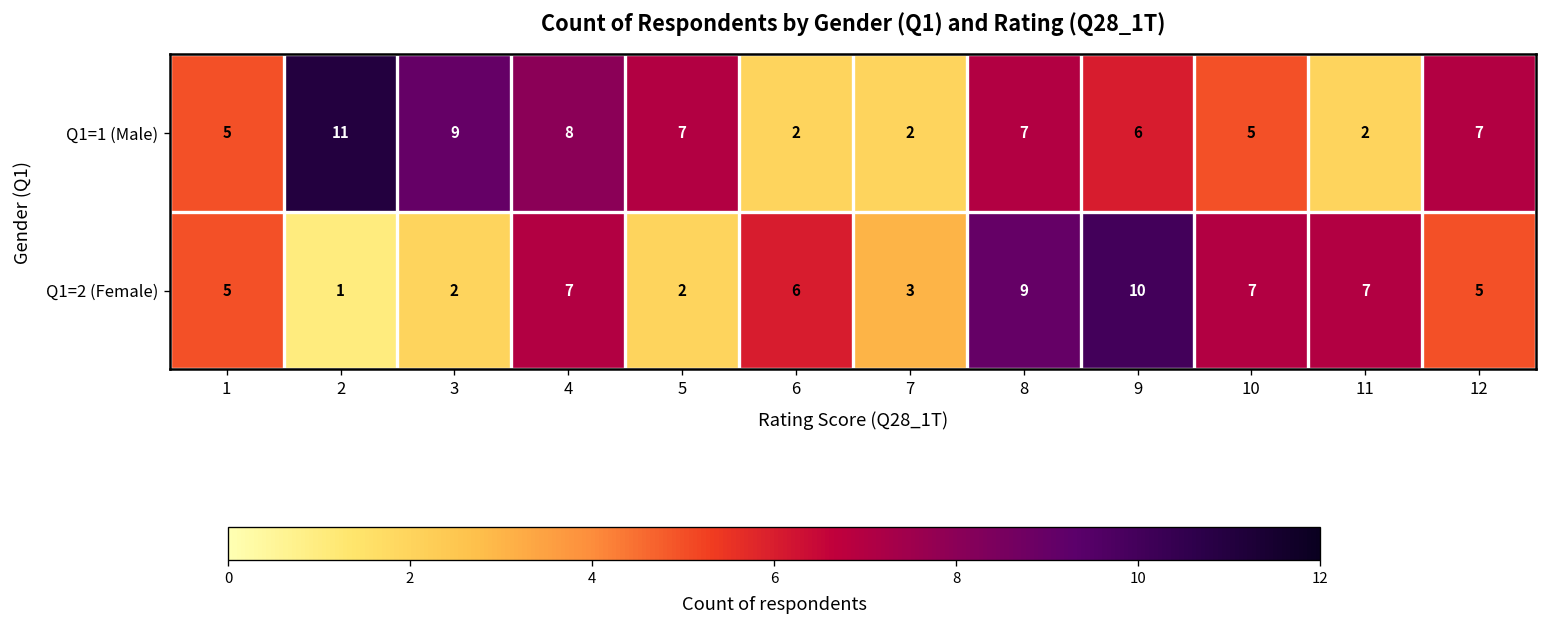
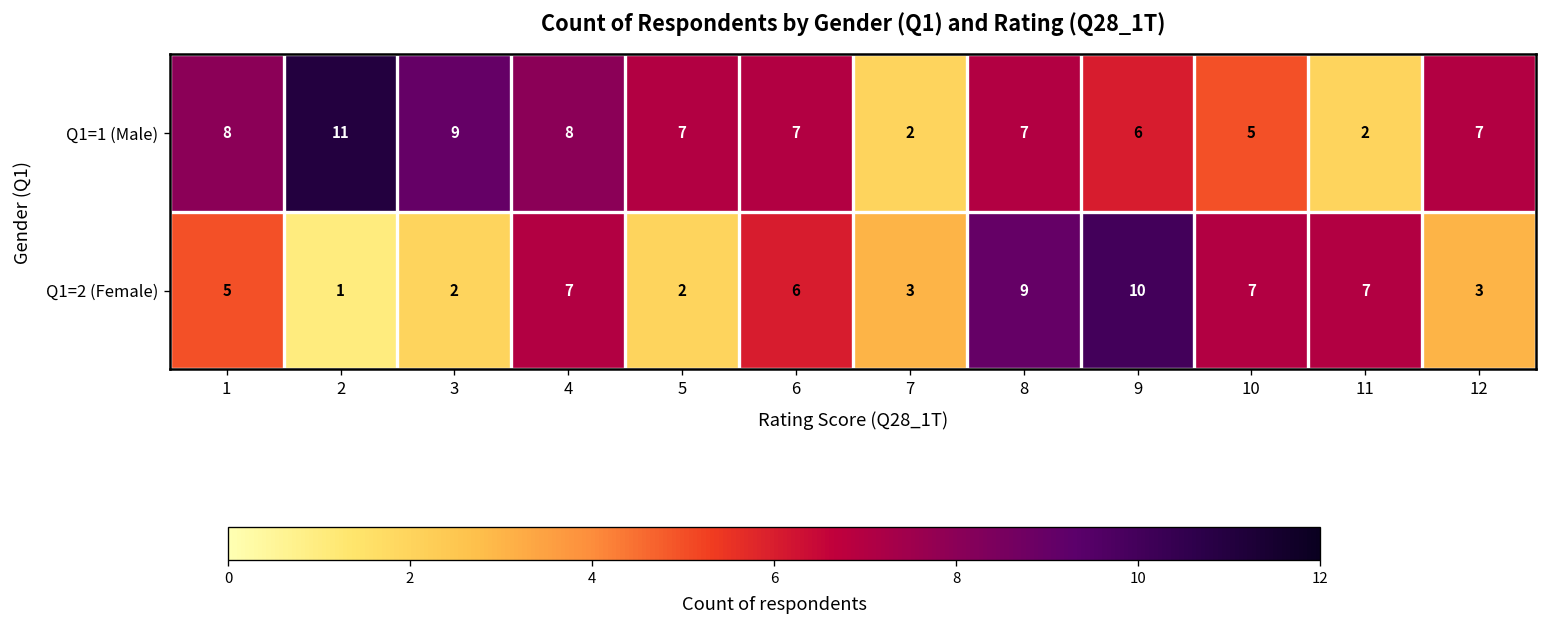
  {
    "Q1=1 (Male)": {
-     "1": 5,
+     "1": 8,
      "2": 11,
      "3": 9,
      "4": 8,
      "5": 7,
-     "6": 2,
+     "6": 7,
      "7": 2,
      "8": 7,
      "9": 6,
      "10": 5,
      "11": 2,
      "12": 7
    },
    "Q1=2 (Female)": {
      "1": 5,
      "2": 1,
      "3": 2,
      "4": 7,
      "5": 2,
      "6": 6,
      "7": 3,
      "8": 9,
      "9": 10,
      "10": 7,
      "11": 7,
-     "12": 5
+     "12": 3
    }
  }
